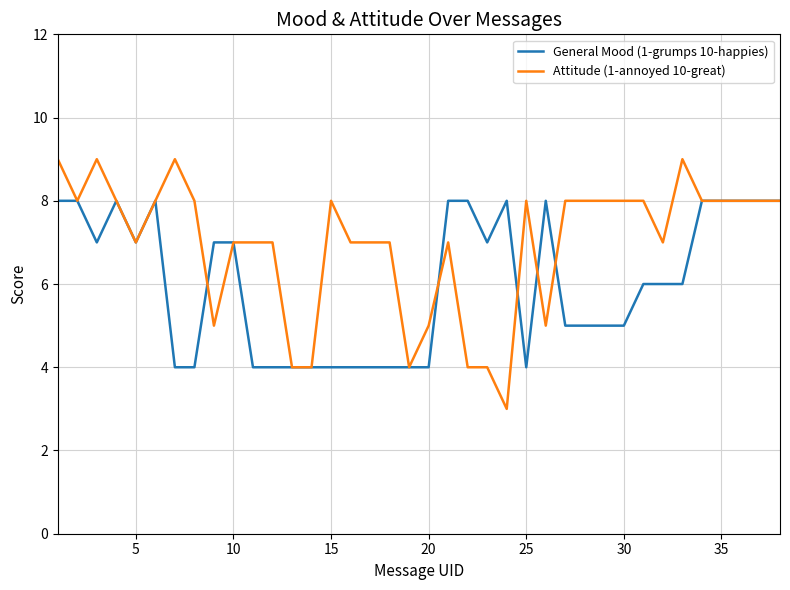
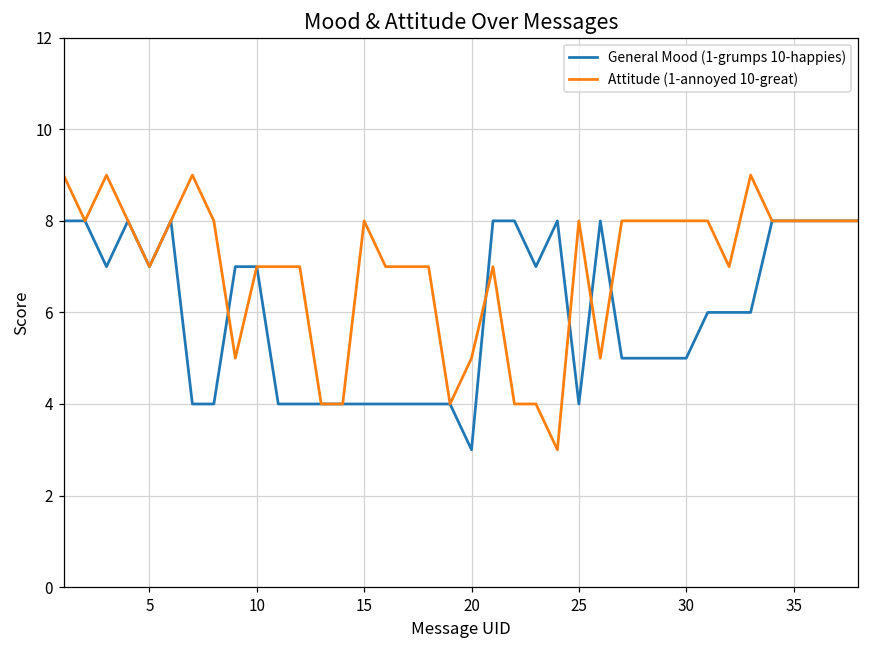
  {
    "General Mood (1-grumps 10-happies)": {
      "15": 4,
-     "20": 4,
+     "20": 3,
      "25": 4,
      "30": 5
    },
    "Attitude (1-annoyed 10-great)": {
      "15": 8,
      "20": 5,
      "25": 8,
      "30": 8
    }
  }
